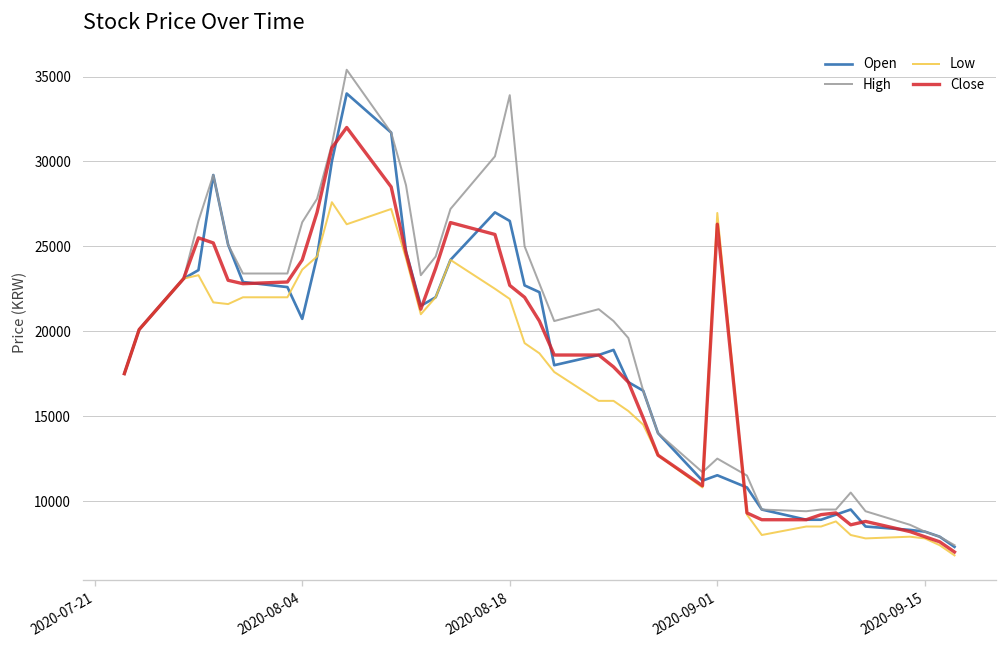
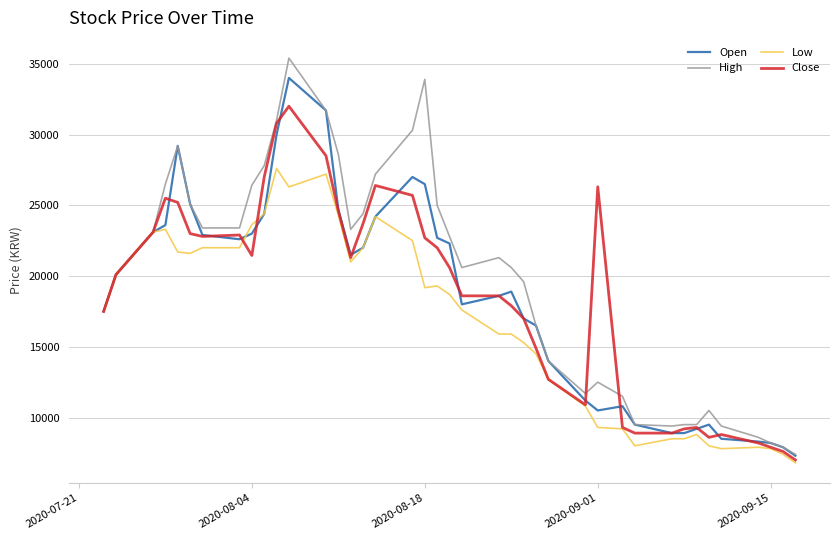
  {
    "Open": {
-     "2020-08-04": 20700,
+     "2020-08-04": 23000,
      "2020-08-18": 26500,
-     "2020-09-01": 11500
+     "2020-09-01": 10500
    },
    "High": {
      "2020-08-04": 26400,
      "2020-08-18": 33900,
      "2020-09-01": 12500
    },
    "Low": {
      "2020-08-04": 23600,
-     "2020-08-18": 21900,
-     "2020-09-01": 27000
+     "2020-08-18": 19200,
+     "2020-09-01": 9300
    },
    "Close": {
-     "2020-08-04": 24200,
+     "2020-08-04": 21500,
      "2020-08-18": 22700,
      "2020-09-01": 26300
    }
  }
